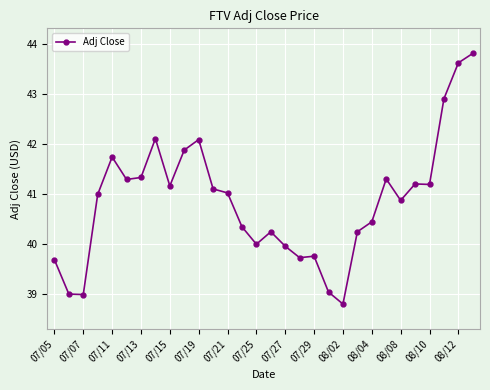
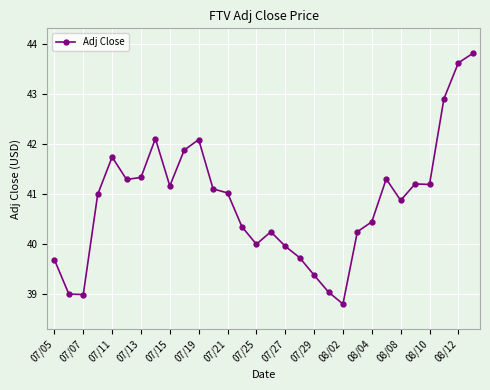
  {
    "07/05": 39.7,
    "07/07": 39.0,
    "07/11": 41.7,
    "07/13": 41.3,
    "07/15": 41.2,
    "07/19": 42.1,
    "07/21": 41.0,
    "07/25": 40.0,
    "07/27": 40.0,
-   "07/29": 39.8,
+   "07/29": 39.4,
    "08/02": 38.8,
    "08/04": 40.4,
    "08/08": 40.9,
    "08/10": 41.2,
    "08/12": 43.6
  }
